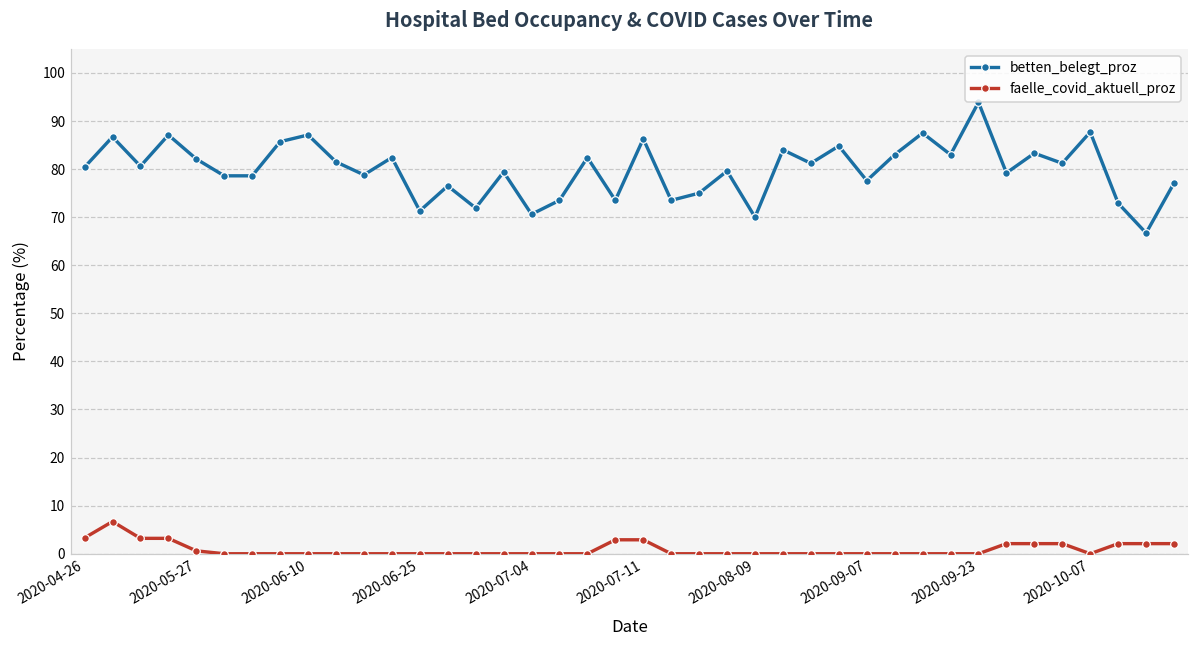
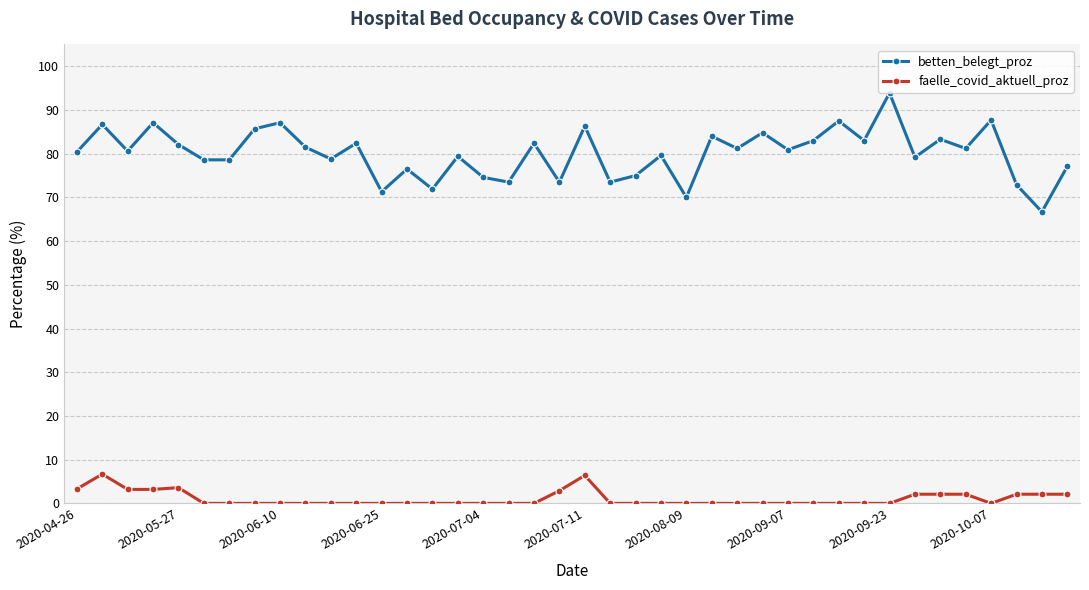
  {
    "betten_belegt_proz": {
      "2020-04-26": 80,
      "2020-05-27": 82,
      "2020-06-10": 87,
      "2020-06-25": 71,
-     "2020-07-04": 71,
+     "2020-07-04": 75,
      "2020-07-11": 86,
      "2020-08-09": 70,
-     "2020-09-07": 78,
+     "2020-09-07": 81,
      "2020-09-23": 94,
      "2020-10-07": 88
    },
    "faelle_covid_aktuell_proz": {
      "2020-04-26": 3,
-     "2020-05-27": 1,
+     "2020-05-27": 4,
      "2020-06-10": 0,
      "2020-06-25": 0,
      "2020-07-04": 0,
-     "2020-07-11": 3,
+     "2020-07-11": 6,
      "2020-08-09": 0,
      "2020-09-07": 0,
      "2020-09-23": 0,
      "2020-10-07": 0
    }
  }
